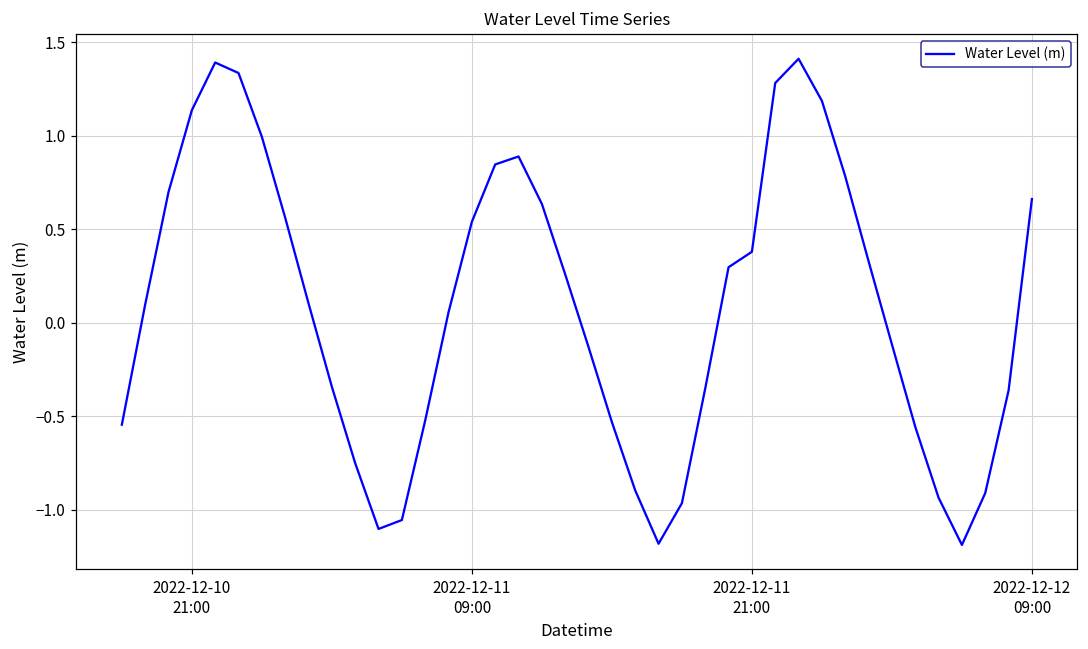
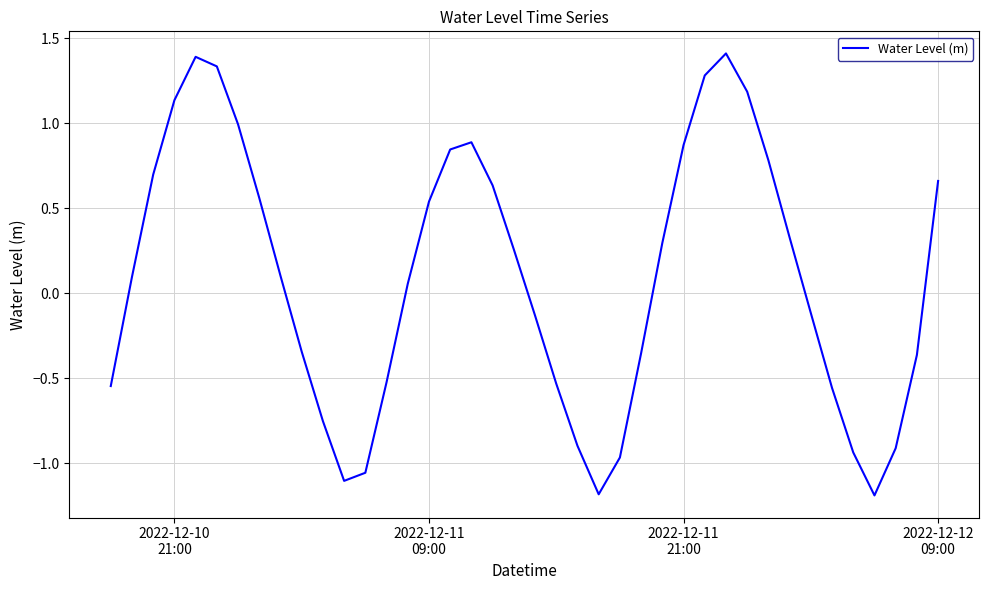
  {
    "2022-12-10 21:00": 1.14,
    "2022-12-11 09:00": 0.54,
-   "2022-12-11 21:00": 0.38,
+   "2022-12-11 21:00": 0.87,
    "2022-12-12 09:00": 0.66
  }
